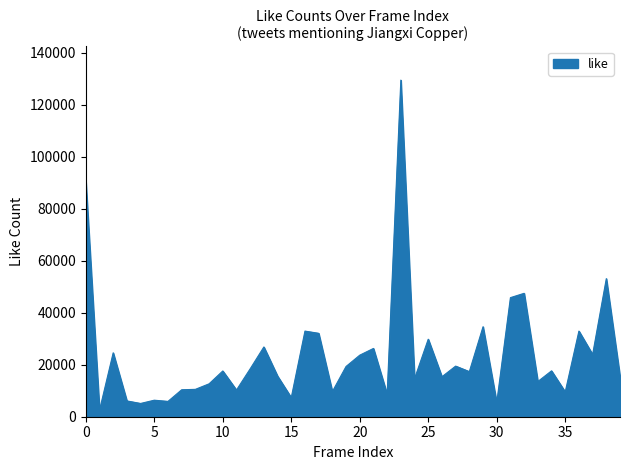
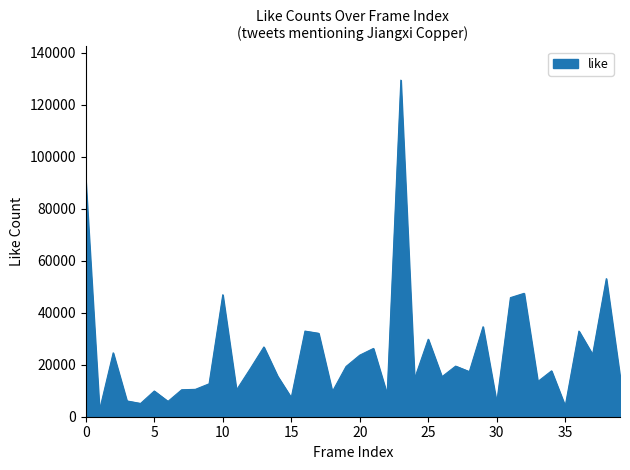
  {
    "0": 91000,
-   "5": 6000,
-   "10": 18000,
+   "5": 10000,
+   "10": 47000,
    "15": 7000,
    "20": 24000,
    "25": 30000,
    "30": 5000,
-   "35": 10000
+   "35": 4000
  }
